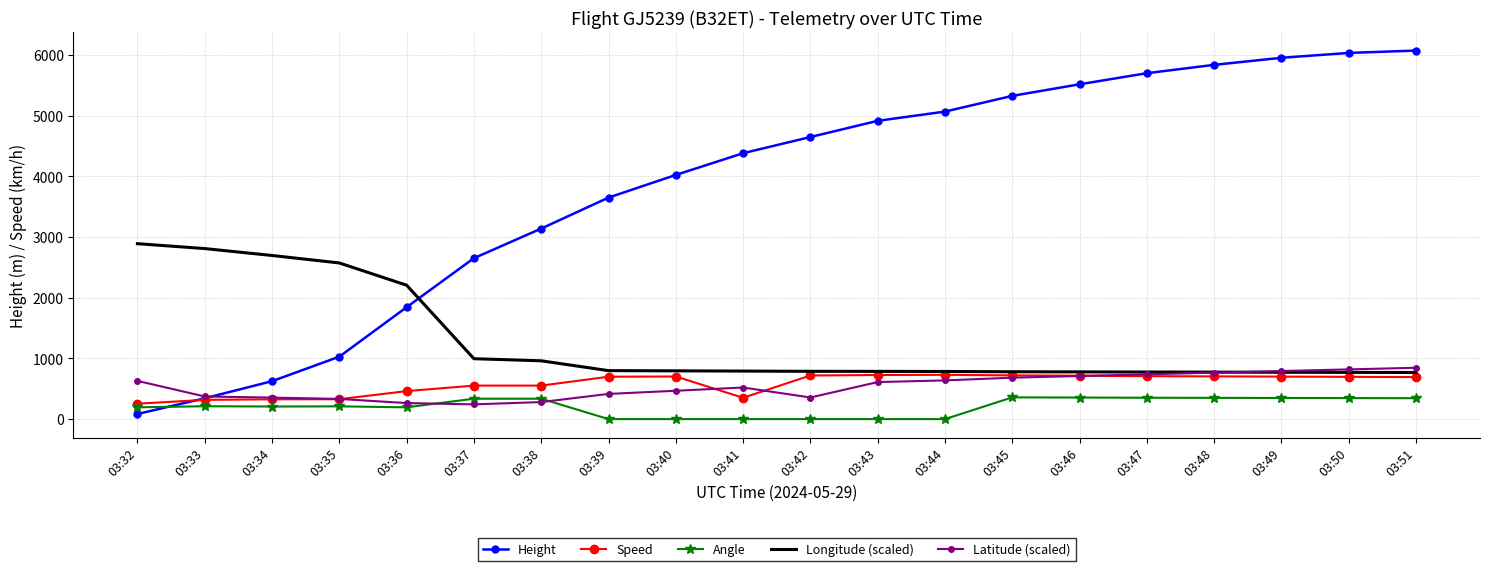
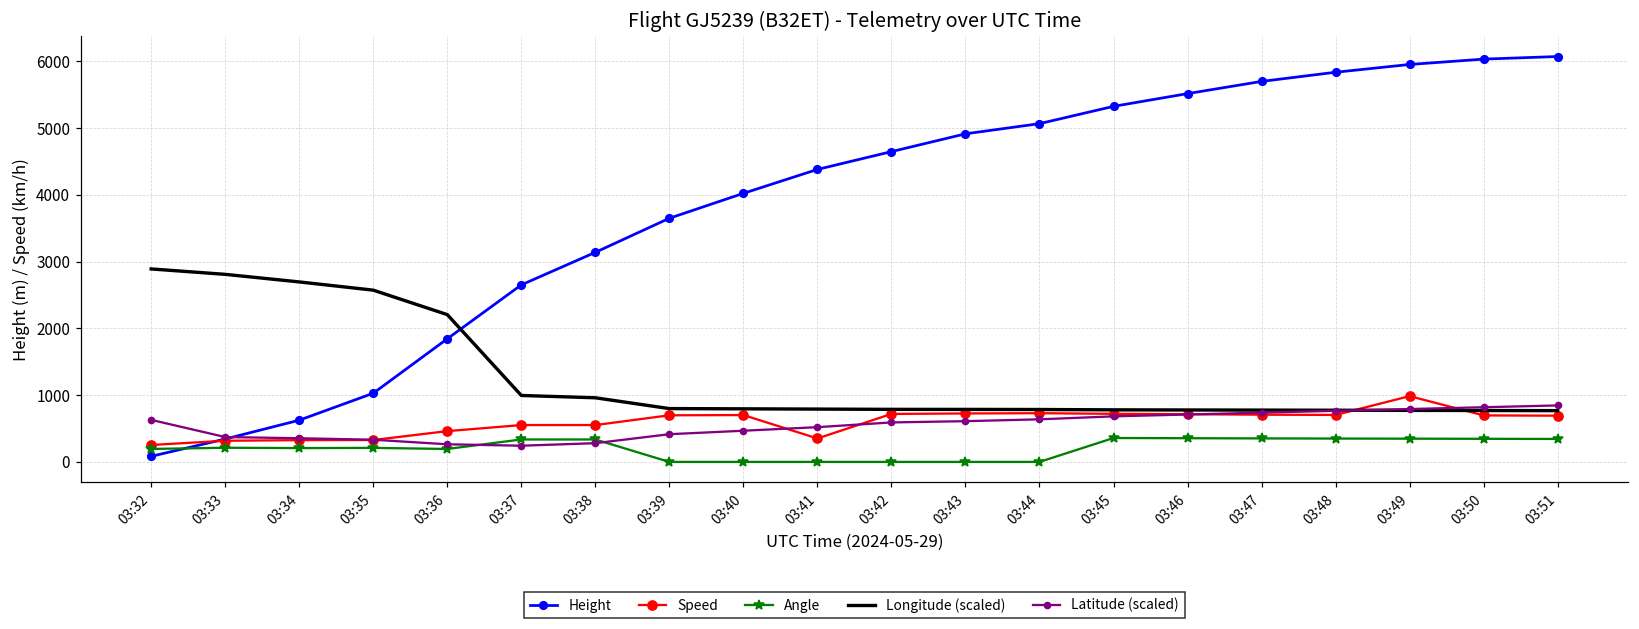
  {
    "Height": {
      "03:32": 100,
      "03:34": 600,
      "03:35": 1000,
      "03:36": 1800,
      "03:37": 2700,
      "03:38": 3100,
      "03:39": 3600,
      "03:40": 4000,
      "03:41": 4400,
      "03:42": 4600,
      "03:43": 4900,
      "03:44": 5100,
      "03:45": 5300,
      "03:46": 5500,
      "03:47": 5700,
      "03:48": 5800,
      "03:49": 6000,
      "03:50": 6000,
      "03:51": 6100
    },
    "Speed": {
      "03:32": 300,
      "03:36": 500,
      "03:37": 600,
      "03:38": 600,
      "03:39": 700,
      "03:40": 700,
      "03:41": 400,
      "03:42": 700,
      "03:43": 700,
      "03:44": 700,
      "03:48": 700,
-     "03:49": 700,
+     "03:49": 1000,
      "03:50": 700,
      "03:51": 700
    },
    "Angle": {
      "03:32": 200,
      "03:33": 200,
      "03:34": 200,
      "03:35": 200,
      "03:36": 200,
      "03:37": 300,
      "03:38": 300,
      "03:39": 0,
      "03:40": 0,
      "03:41": 0,
      "03:42": 0,
      "03:43": 0,
      "03:44": 0,
      "03:45": 400,
      "03:46": 400,
      "03:47": 400,
      "03:48": 400,
      "03:49": 300,
      "03:50": 300,
      "03:51": 300
    },
    "Longitude (scaled)": {
      "03:32": 2900,
      "03:33": 2800,
      "03:34": 2700,
      "03:35": 2600,
      "03:36": 2200,
      "03:37": 1000,
      "03:38": 1000,
      "03:39": 800,
      "03:40": 800,
      "03:41": 800,
      "03:42": 800,
      "03:43": 800,
      "03:44": 800,
      "03:45": 800,
      "03:46": 800,
      "03:50": 800,
      "03:51": 800
    },
    "Latitude (scaled)": {
      "03:32": 600,
      "03:36": 300,
      "03:37": 200,
      "03:38": 300,
      "03:39": 400,
      "03:40": 500,
      "03:41": 500,
-     "03:42": 400,
+     "03:42": 600,
      "03:43": 600,
      "03:44": 600,
      "03:50": 800,
      "03:51": 800
    }
  }
